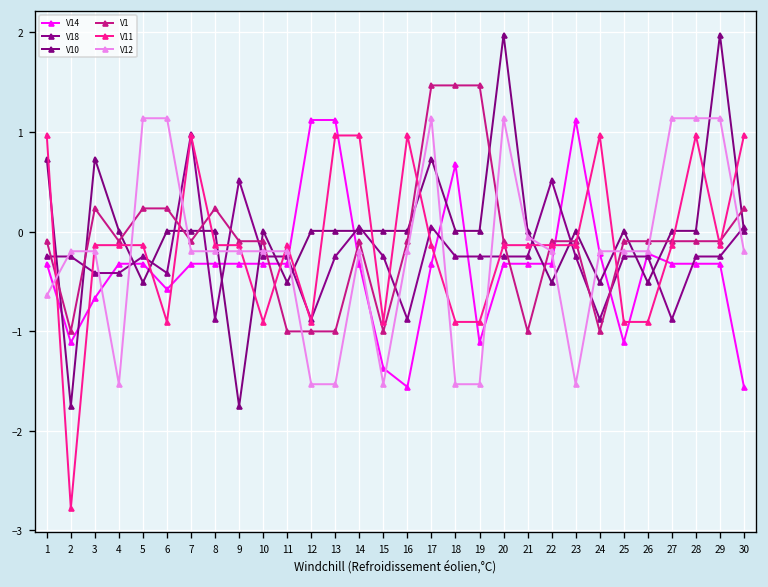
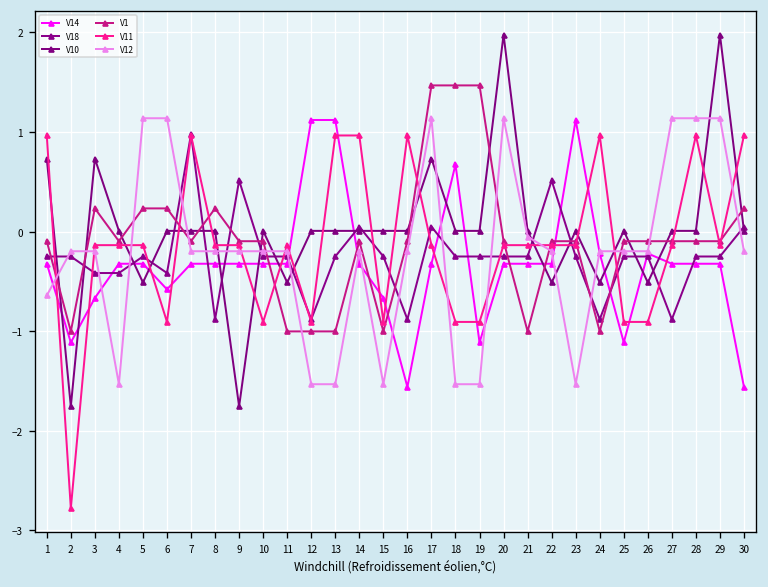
  {
    "V14": {
      "1": -0.3,
      "2": -1.1,
      "3": -0.7,
      "4": -0.3,
      "5": -0.3,
      "6": -0.6,
      "7": -0.3,
      "8": -0.3,
      "9": -0.3,
      "10": -0.3,
      "11": -0.3,
      "12": 1.1,
      "13": 1.1,
      "14": -0.3,
-     "15": -1.4,
+     "15": -0.7,
      "16": -1.6,
      "17": -0.3,
      "18": 0.7,
      "19": -1.1,
      "20": -0.3,
      "21": -0.3,
      "22": -0.3,
      "23": 1.1,
      "25": -1.1,
      "27": -0.3,
      "28": -0.3,
      "29": -0.3,
      "30": -1.6
    },
    "V12": {
      "1": -0.6,
      "2": -0.2,
      "3": -0.2,
      "4": -1.5,
      "5": 1.1,
      "6": 1.1,
      "7": -0.2,
      "8": -0.2,
      "9": -0.2,
      "10": -0.2,
      "11": -0.2,
      "12": -1.5,
      "13": -1.5,
      "14": -0.2,
      "15": -1.5,
      "16": -0.2,
      "17": 1.1,
      "18": -1.5,
      "19": -1.5,
      "20": 1.1,
      "21": -0.1,
      "22": -0.2,
      "23": -1.5,
      "25": -0.2,
      "27": 1.1,
      "28": 1.1,
      "29": 1.1,
      "30": -0.2
    }
  }
